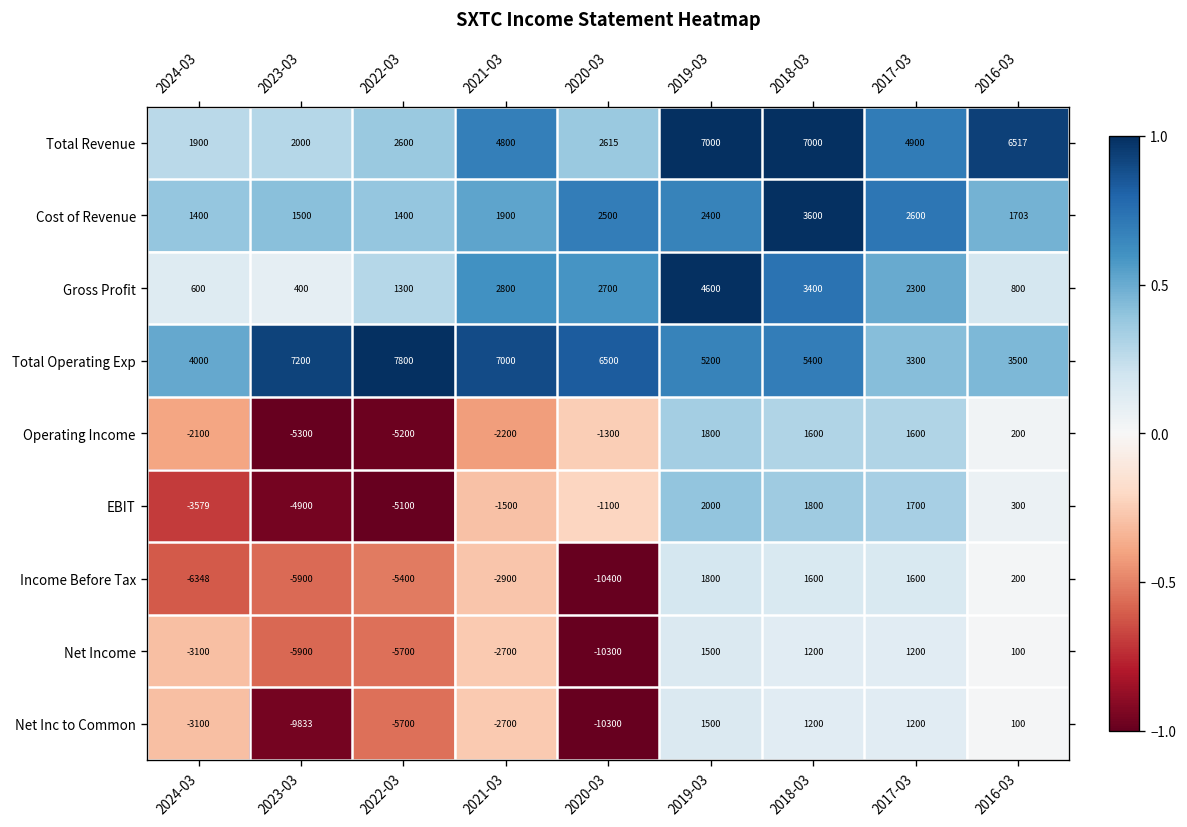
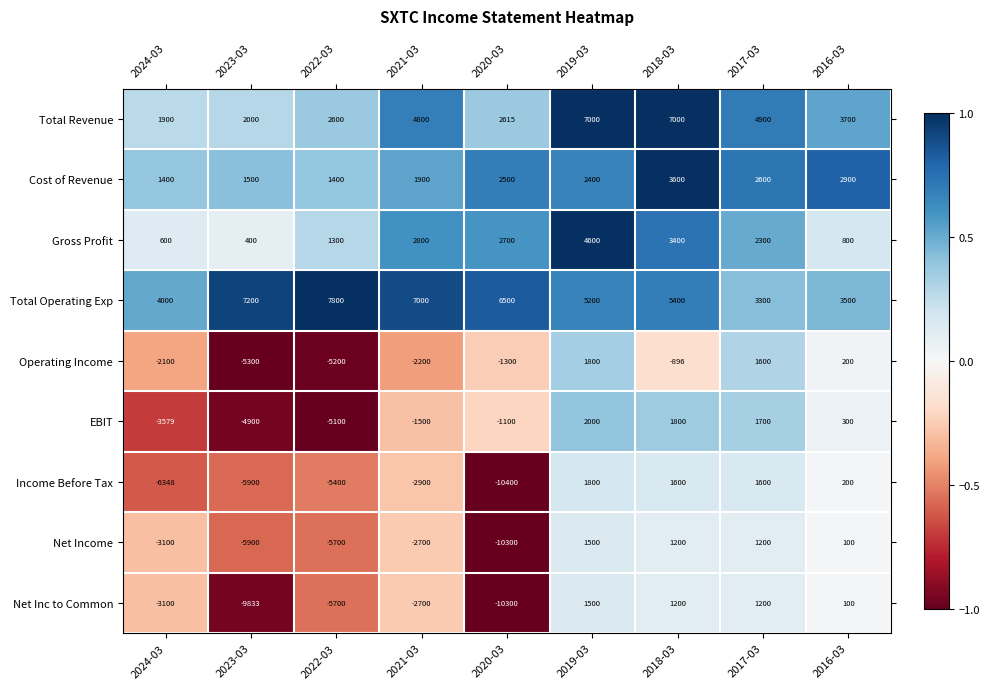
  {
    "Total Revenue": {
      "2024-03": 1900,
      "2023-03": 2000,
      "2022-03": 2600,
      "2021-03": 4800,
      "2020-03": 2615,
      "2019-03": 7000,
      "2018-03": 7000,
      "2017-03": 4900,
-     "2016-03": 6517
+     "2016-03": 3700
    },
    "Cost of Revenue": {
      "2024-03": 1400,
      "2023-03": 1500,
      "2022-03": 1400,
      "2021-03": 1900,
      "2020-03": 2500,
      "2019-03": 2400,
      "2018-03": 3600,
      "2017-03": 2600,
-     "2016-03": 1703
+     "2016-03": 2900
    },
    "Gross Profit": {
      "2024-03": 600,
      "2023-03": 400,
      "2022-03": 1300,
      "2021-03": 2800,
      "2020-03": 2700,
      "2019-03": 4600,
      "2018-03": 3400,
      "2017-03": 2300,
      "2016-03": 800
    },
    "Total Operating Exp": {
      "2024-03": 4000,
      "2023-03": 7200,
      "2022-03": 7800,
      "2021-03": 7000,
      "2020-03": 6500,
      "2019-03": 5200,
      "2018-03": 5400,
      "2017-03": 3300,
      "2016-03": 3500
    },
    "Operating Income": {
      "2024-03": -2100,
      "2023-03": -5300,
      "2022-03": -5200,
      "2021-03": -2200,
      "2020-03": -1300,
      "2019-03": 1800,
-     "2018-03": 1600,
+     "2018-03": -896,
      "2017-03": 1600,
      "2016-03": 200
    },
    "EBIT": {
      "2024-03": -3579,
      "2023-03": -4900,
      "2022-03": -5100,
      "2021-03": -1500,
      "2020-03": -1100,
      "2019-03": 2000,
      "2018-03": 1800,
      "2017-03": 1700,
      "2016-03": 300
    },
    "Income Before Tax": {
      "2024-03": -6348,
      "2023-03": -5900,
      "2022-03": -5400,
      "2021-03": -2900,
      "2020-03": -10400,
      "2019-03": 1800,
      "2018-03": 1600,
      "2017-03": 1600,
      "2016-03": 200
    },
    "Net Income": {
      "2024-03": -3100,
      "2023-03": -5900,
      "2022-03": -5700,
      "2021-03": -2700,
      "2020-03": -10300,
      "2019-03": 1500,
      "2018-03": 1200,
      "2017-03": 1200,
      "2016-03": 100
    },
    "Net Inc to Common": {
      "2024-03": -3100,
      "2023-03": -9833,
      "2022-03": -5700,
      "2021-03": -2700,
      "2020-03": -10300,
      "2019-03": 1500,
      "2018-03": 1200,
      "2017-03": 1200,
      "2016-03": 100
    }
  }
